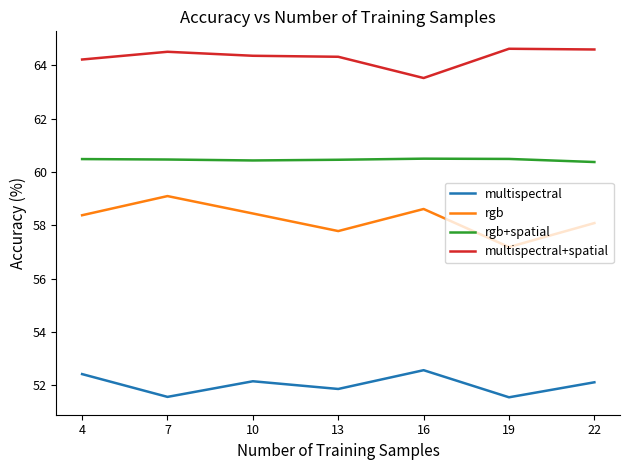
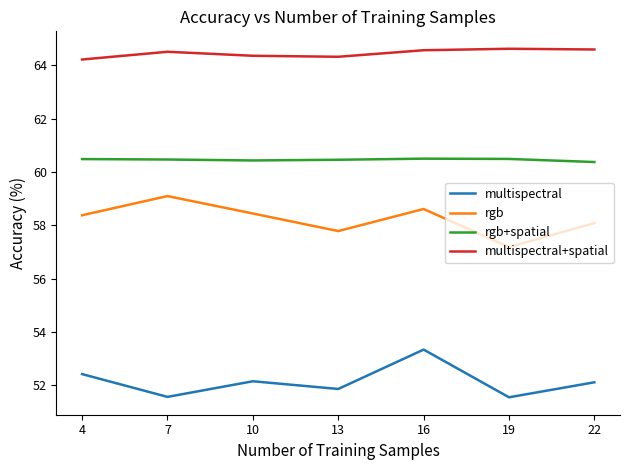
  {
    "multispectral": {
      "4": 52.4,
      "7": 51.6,
      "10": 52.2,
      "13": 51.9,
-     "16": 52.6,
+     "16": 53.3,
      "19": 51.6,
      "22": 52.1
    },
    "rgb": {
      "4": 58.4,
      "7": 59.1,
      "10": 58.4,
      "13": 57.8,
      "16": 58.6
    },
    "rgb+spatial": {
      "4": 60.5,
      "7": 60.5,
      "10": 60.4,
      "13": 60.5,
      "16": 60.5,
      "19": 60.5,
      "22": 60.4
    },
    "multispectral+spatial": {
      "4": 64.2,
      "7": 64.5,
      "10": 64.4,
      "13": 64.3,
-     "16": 63.5,
+     "16": 64.6,
      "19": 64.6,
      "22": 64.6
    }
  }
